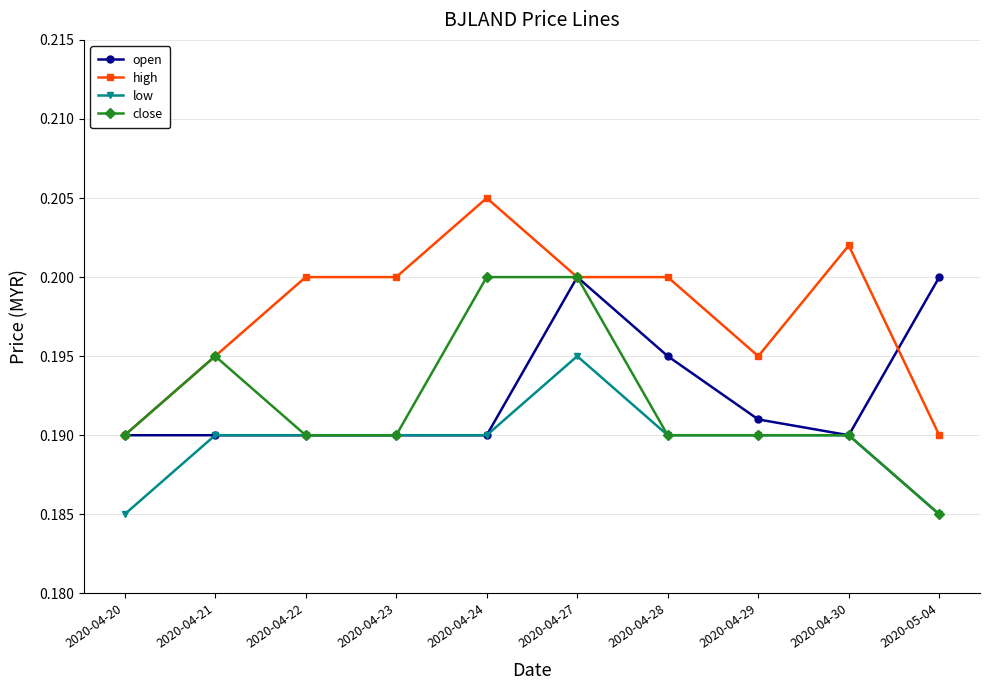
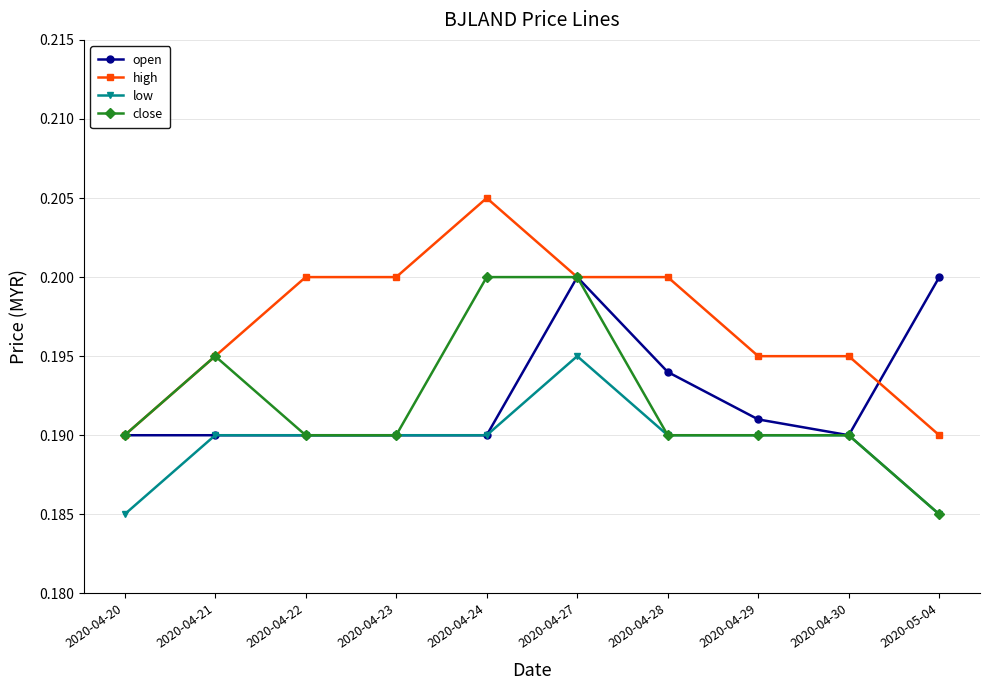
  {
    "open": {
-     "2020-04-28": 0.195,
+     "2020-04-28": 0.194,
      "2020-04-29": 0.191,
      "2020-05-04": 0.200
    },
    "high": {
      "2020-04-22": 0.200,
      "2020-04-23": 0.200,
      "2020-04-24": 0.205,
      "2020-04-28": 0.200,
      "2020-04-29": 0.195,
-     "2020-04-30": 0.202,
+     "2020-04-30": 0.195,
      "2020-05-04": 0.190
    },
    "low": {
      "2020-04-20": 0.185,
      "2020-04-27": 0.195
    },
    "close": {
      "2020-04-24": 0.200
    }
  }
